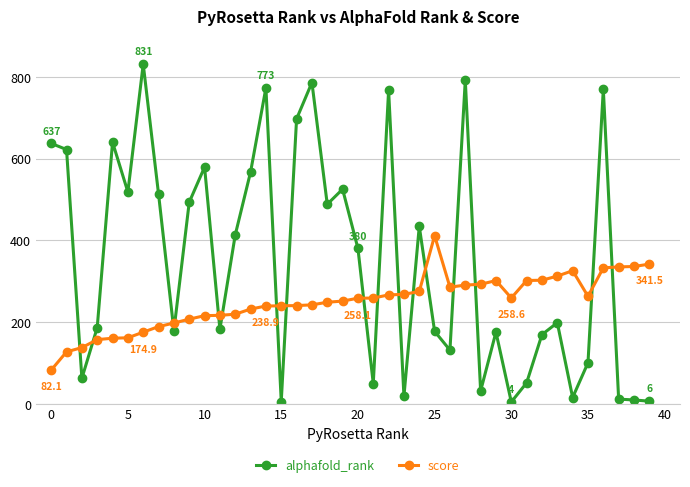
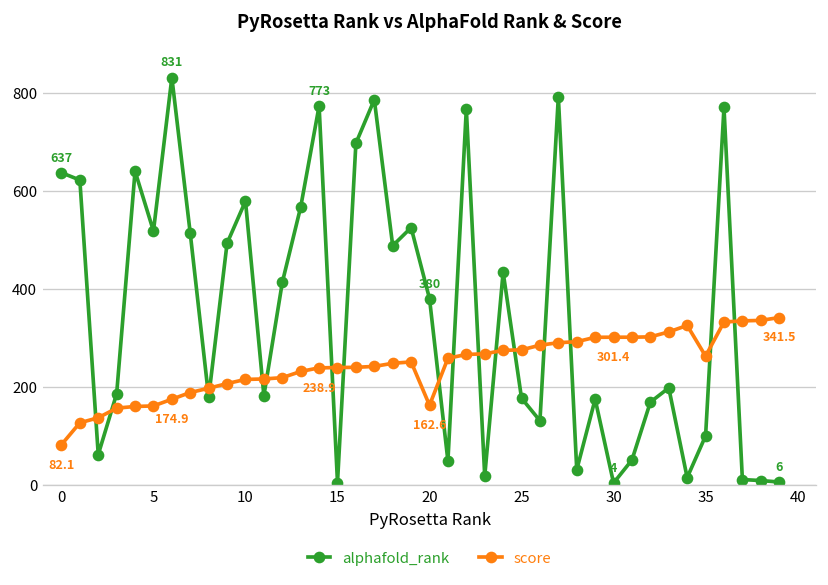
  {
    "alphafold_rank": {
      "0": 637,
      "20": 380,
      "30": 4
    },
    "score": {
      "0": 82.1,
-     "20": 258.1,
-     "25": 410,
-     "30": 258.6
+     "20": 162.6,
+     "25": 280,
+     "30": 301.4
    }
  }
